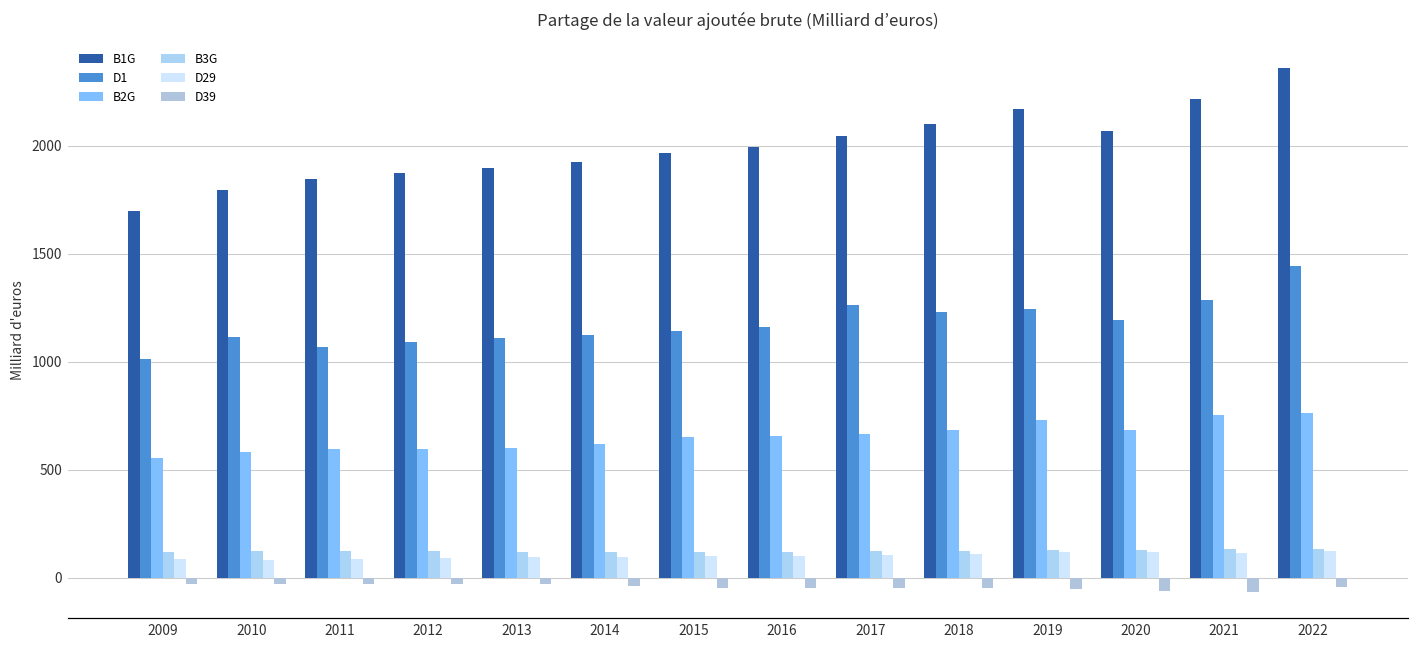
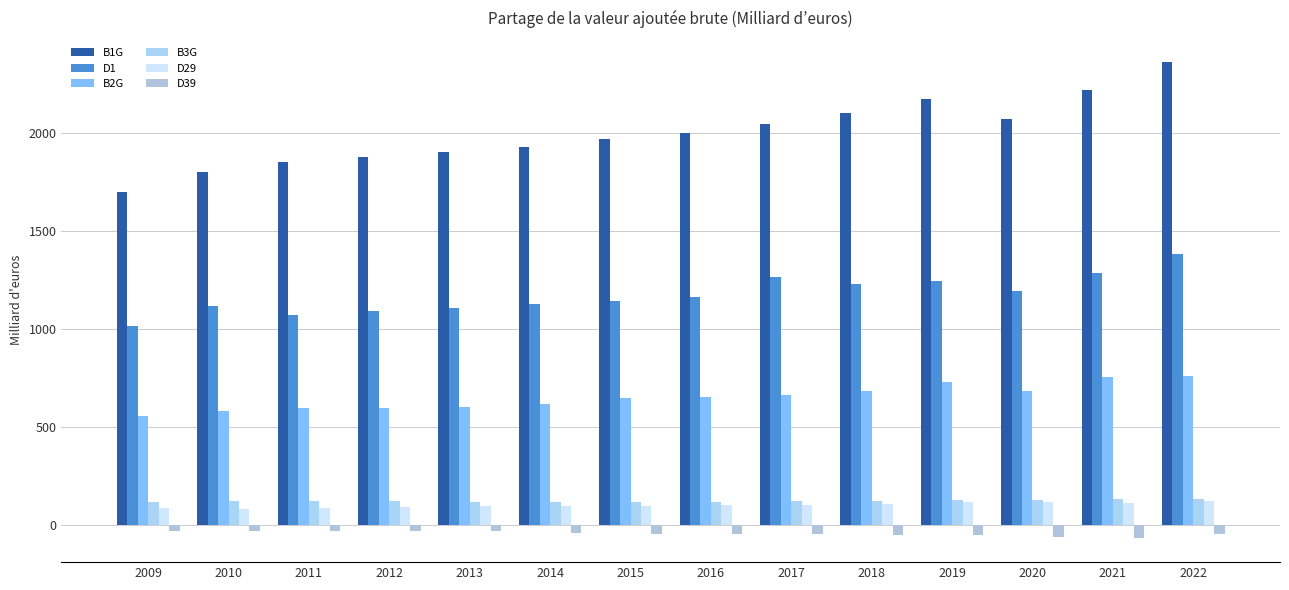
  {
    "B1G": {
      "2009": 1700,
      "2010": 1800,
      "2011": 1850,
      "2012": 1880,
      "2013": 1900,
      "2014": 1930,
      "2015": 1970,
      "2016": 2000,
      "2017": 2050,
      "2018": 2100,
      "2019": 2170,
      "2020": 2070,
      "2021": 2220,
      "2022": 2360
    },
    "D1": {
      "2009": 1010,
      "2010": 1120,
      "2011": 1070,
      "2012": 1090,
      "2013": 1110,
      "2014": 1130,
      "2015": 1140,
      "2016": 1160,
      "2017": 1270,
      "2018": 1230,
      "2019": 1240,
      "2020": 1200,
      "2021": 1290,
-     "2022": 1440
+     "2022": 1380
    }
  }
